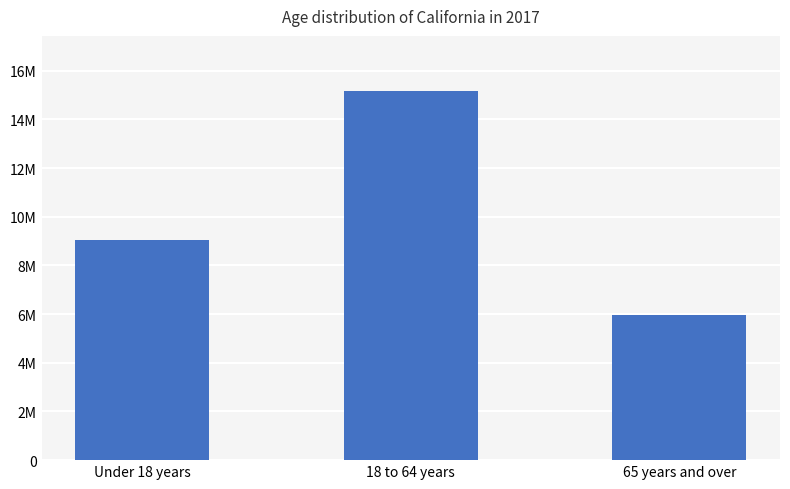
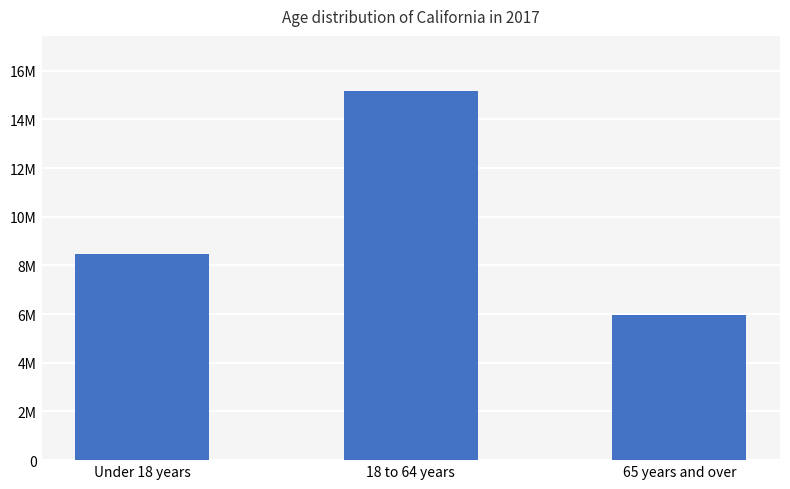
  {
-   "Under 18 years": 9100000,
+   "Under 18 years": 8500000,
    "18 to 64 years": 15200000,
    "65 years and over": 5900000
  }
